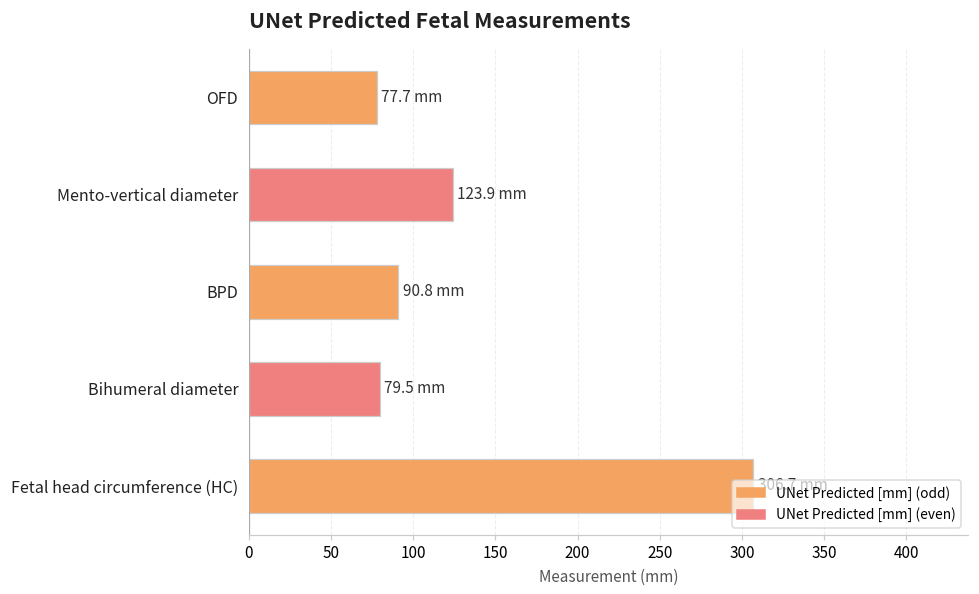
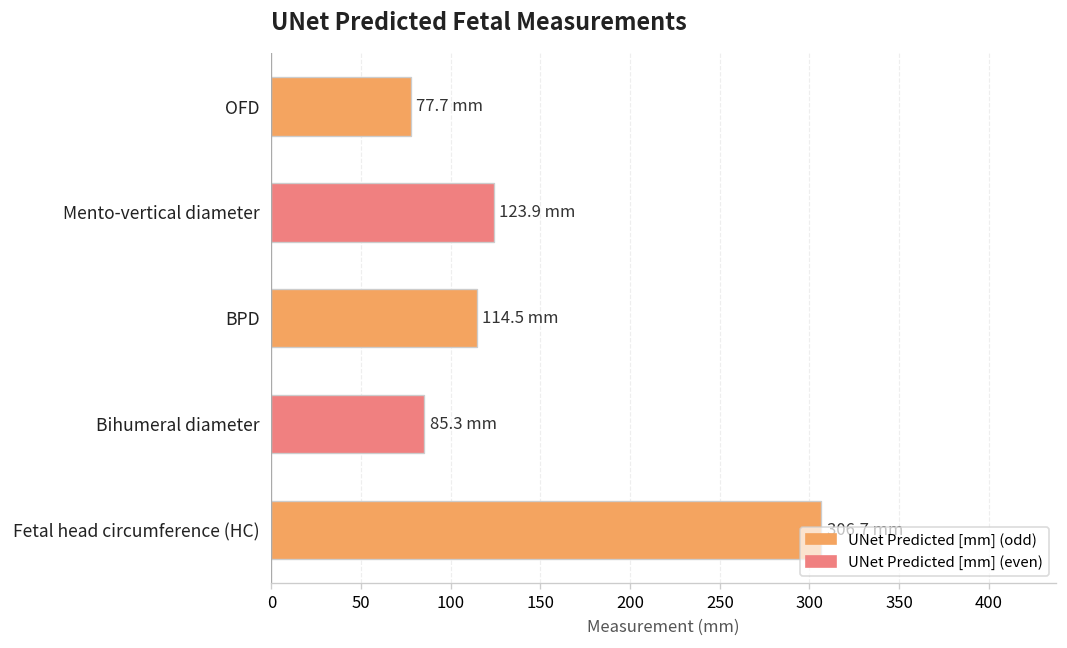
  {
    "OFD": 77.7,
    "Mento-vertical diameter": 123.9,
-   "BPD": 90.8,
-   "Bihumeral diameter": 79.5
+   "BPD": 114.5,
+   "Bihumeral diameter": 85.3
  }
